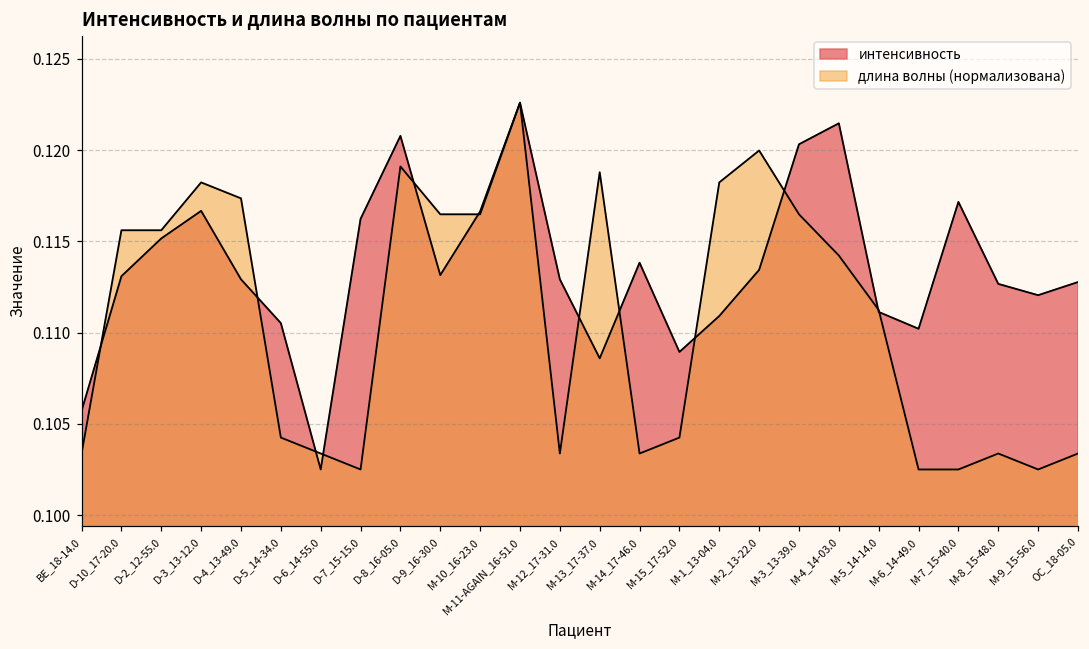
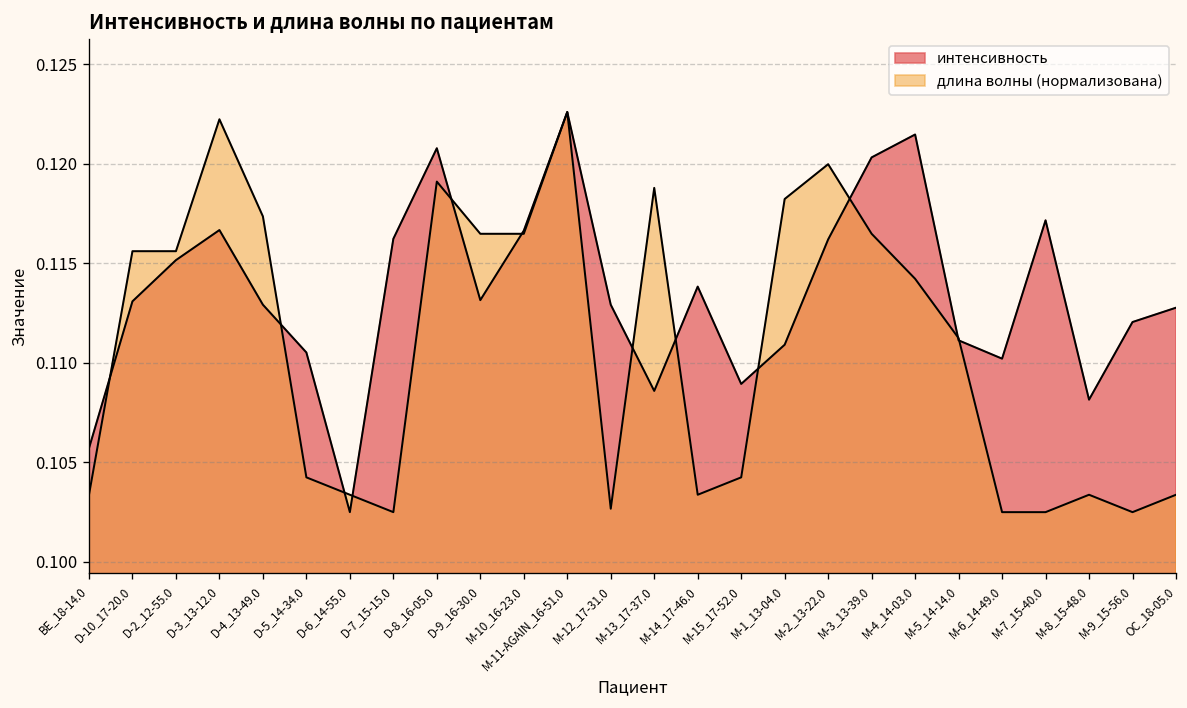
  {
    "интенсивность": {
      "BE_18-14.0": 0.1057,
      "D-10_17-20.0": 0.1131,
      "D-2_12-55.0": 0.1152,
      "D-3_13-12.0": 0.1167,
      "D-4_13-49.0": 0.1129,
      "D-5_14-34.0": 0.1105,
      "D-6_14-55.0": 0.1025,
      "D-7_15-15.0": 0.1162,
      "D-8_16-05.0": 0.1208,
      "D-9_16-30.0": 0.1132,
      "M-10_16-23.0": 0.1166,
      "M-12_17-31.0": 0.1129,
      "M-13_17-37.0": 0.1086,
      "M-14_17-46.0": 0.1138,
      "M-15_17-52.0": 0.1089,
      "M-1_13-04.0": 0.1109,
-     "M-2_13-22.0": 0.1134,
+     "M-2_13-22.0": 0.1162,
      "M-3_13-39.0": 0.1203,
      "M-4_14-03.0": 0.1215,
      "M-6_14-49.0": 0.1102,
      "M-7_15-40.0": 0.1172,
-     "M-8_15-48.0": 0.1127,
+     "M-8_15-48.0": 0.1082,
      "M-9_15-56.0": 0.1121,
      "OC_18-05.0": 0.1128
    },
    "длина волны (нормализована)": {
      "BE_18-14.0": 0.1034,
      "D-10_17-20.0": 0.1156,
      "D-2_12-55.0": 0.1156,
-     "D-3_13-12.0": 0.1182,
+     "D-3_13-12.0": 0.1222,
      "D-4_13-49.0": 0.1174,
      "D-5_14-34.0": 0.1042,
      "D-6_14-55.0": 0.1034,
      "D-7_15-15.0": 0.1025,
      "D-8_16-05.0": 0.1191,
      "D-9_16-30.0": 0.1165,
      "M-10_16-23.0": 0.1165,
-     "M-12_17-31.0": 0.1034,
+     "M-12_17-31.0": 0.1027,
      "M-13_17-37.0": 0.1188,
      "M-14_17-46.0": 0.1034,
      "M-15_17-52.0": 0.1042,
      "M-1_13-04.0": 0.1182,
      "M-2_13-22.0": 0.1200,
      "M-3_13-39.0": 0.1165,
      "M-4_14-03.0": 0.1142,
      "M-6_14-49.0": 0.1025,
      "M-7_15-40.0": 0.1025,
      "M-8_15-48.0": 0.1034,
      "M-9_15-56.0": 0.1025,
      "OC_18-05.0": 0.1034
    }
  }
